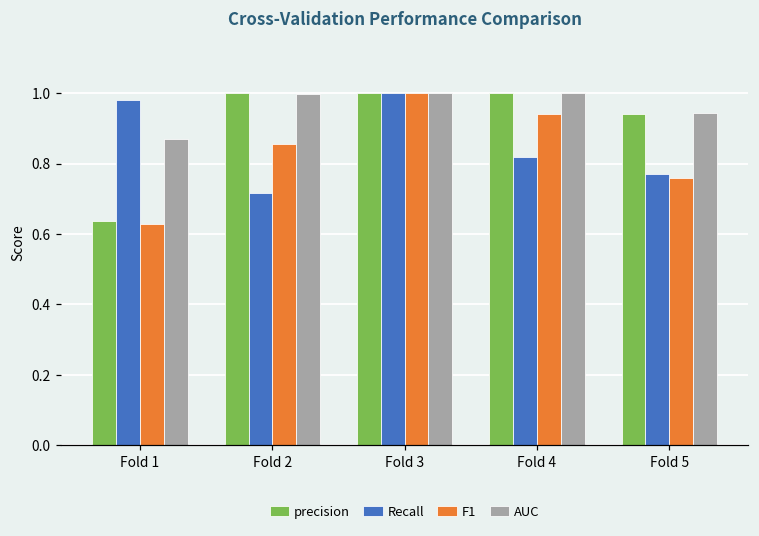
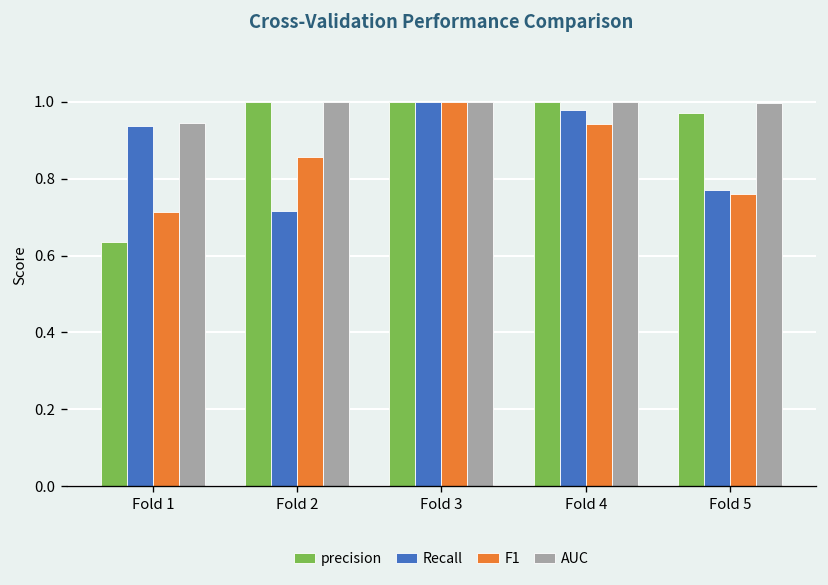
  {
    "precision": {
      "Fold 1": 0.64,
      "Fold 2": 1.00,
      "Fold 3": 1.00,
      "Fold 4": 1.00,
-     "Fold 5": 0.94
+     "Fold 5": 0.97
    },
    "Recall": {
-     "Fold 1": 0.98,
+     "Fold 1": 0.94,
      "Fold 2": 0.72,
      "Fold 3": 1.00,
-     "Fold 4": 0.82,
+     "Fold 4": 0.98,
      "Fold 5": 0.77
    },
    "F1": {
-     "Fold 1": 0.63,
+     "Fold 1": 0.71,
      "Fold 2": 0.86,
      "Fold 3": 1.00,
      "Fold 4": 0.94,
      "Fold 5": 0.76
    },
    "AUC": {
-     "Fold 1": 0.87,
+     "Fold 1": 0.94,
      "Fold 2": 1.00,
      "Fold 3": 1.00,
      "Fold 4": 1.00,
-     "Fold 5": 0.94
+     "Fold 5": 1.00
    }
  }
